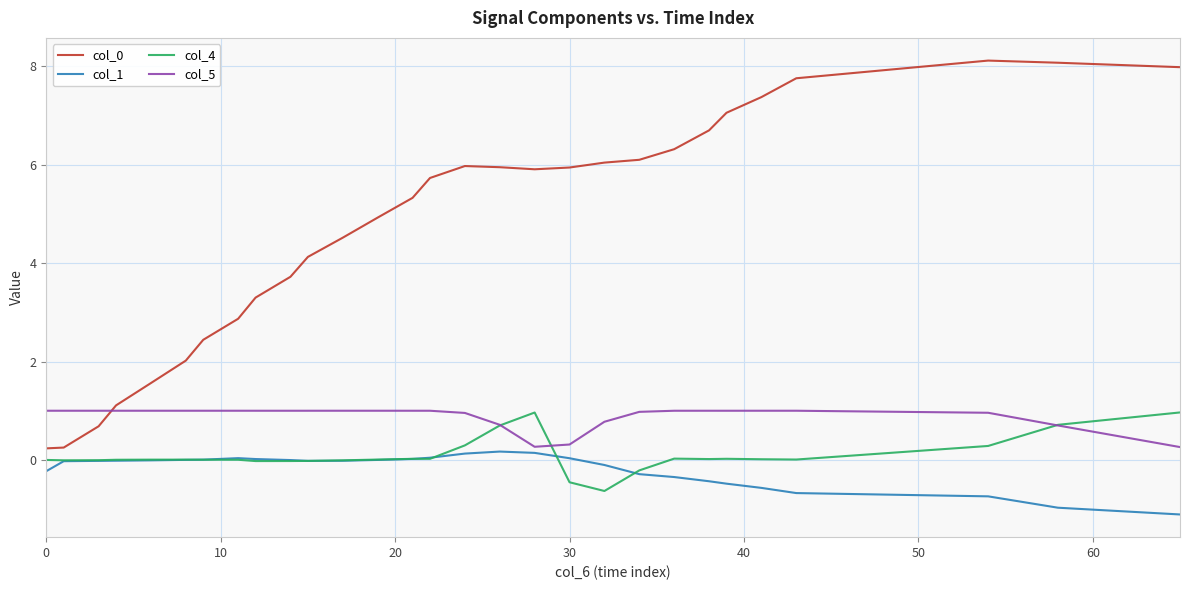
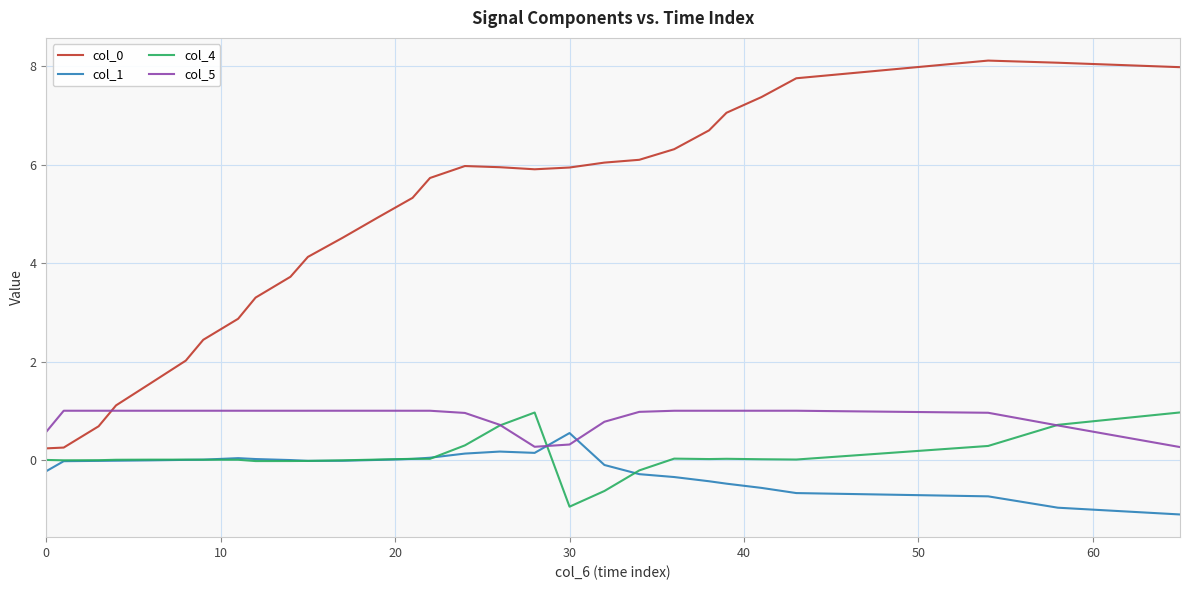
  {
    "col_0": {
      "0": 0.2,
      "30": 5.9
    },
    "col_1": {
      "0": -0.2,
-     "30": 0.0
+     "30": 0.5
    },
    "col_4": {
      "0": 0.0,
-     "30": -0.5
+     "30": -0.9
    },
    "col_5": {
-     "0": 1.0,
+     "0": 0.6,
      "30": 0.3
    }
  }
